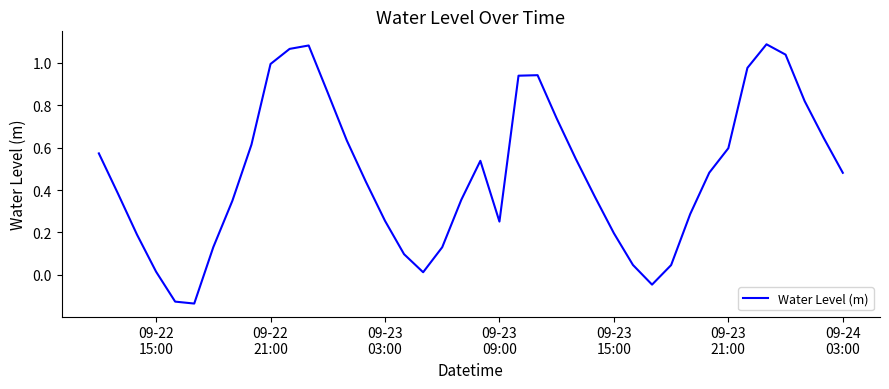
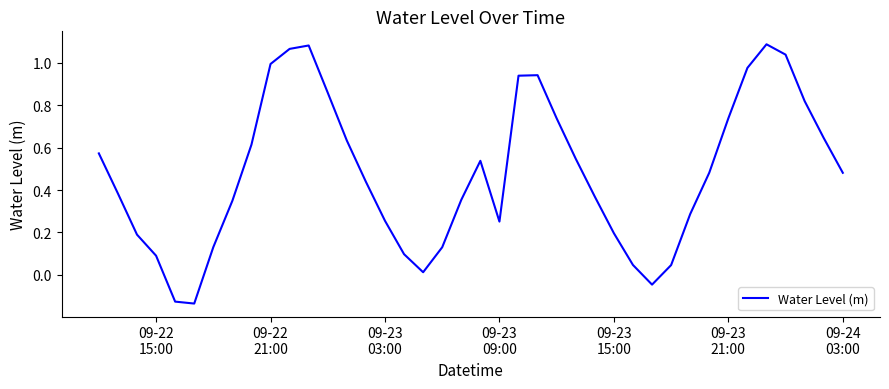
  {
-   "09-22 15:00": 0.01,
+   "09-22 15:00": 0.09,
    "09-22 21:00": 0.99,
    "09-23 03:00": 0.25,
    "09-23 09:00": 0.25,
    "09-23 15:00": 0.20,
-   "09-23 21:00": 0.60,
+   "09-23 21:00": 0.74,
    "09-24 03:00": 0.48
  }
